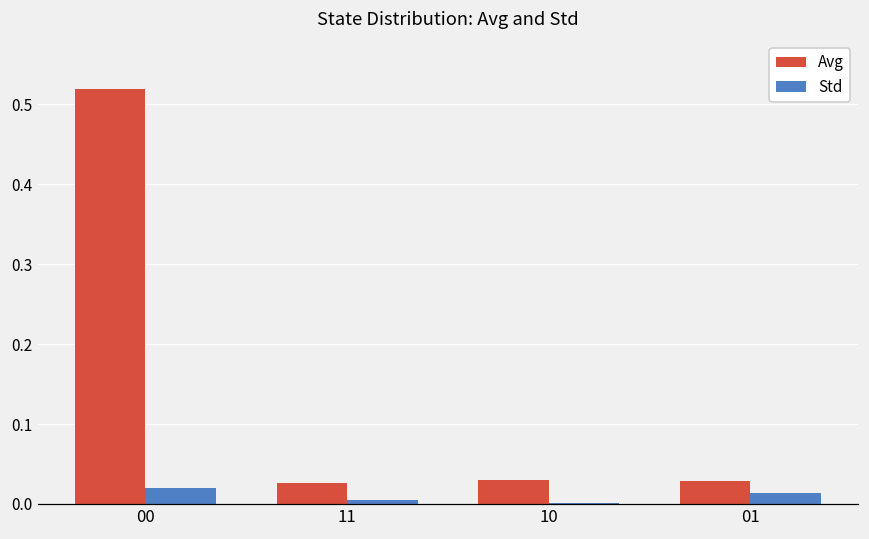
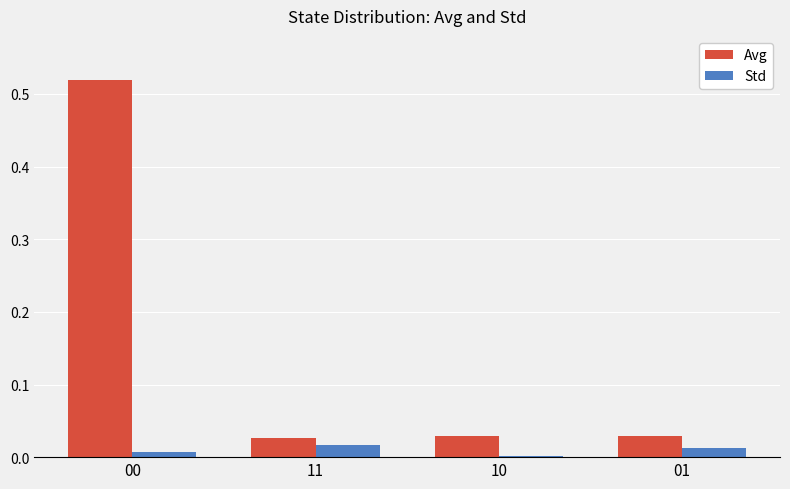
  {
    "Avg": {
      "00": 0.52,
      "11": 0.03,
      "10": 0.03,
      "01": 0.03
    },
    "Std": {
-     "00": 0.02,
-     "11": 0.01,
+     "00": 0.01,
+     "11": 0.02,
      "01": 0.01
    }
  }
